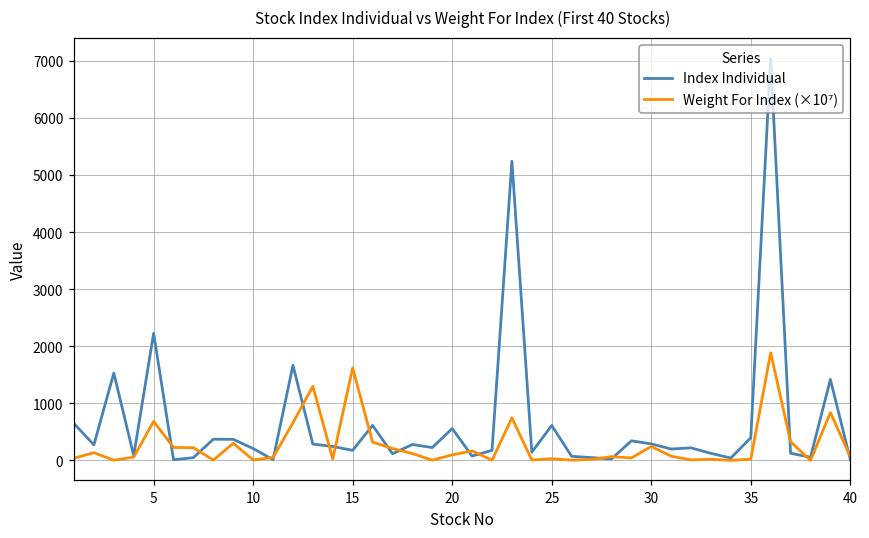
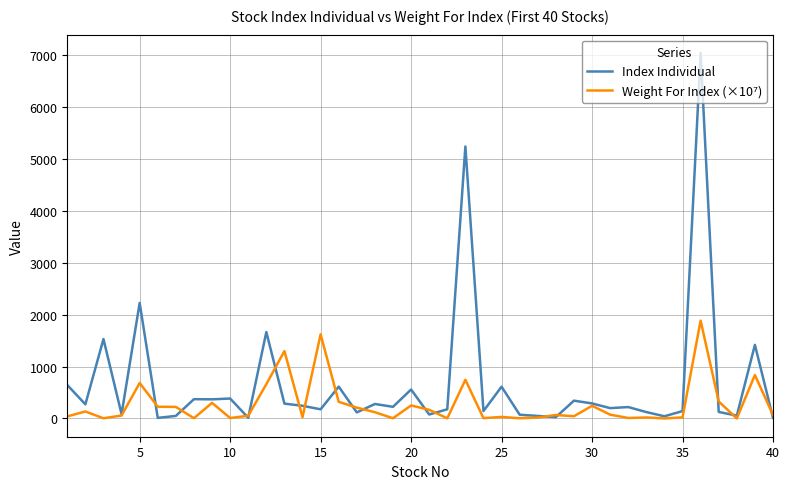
  {
    "Index Individual": {
      "5": 2200,
-     "10": 200,
+     "10": 400,
      "15": 200,
      "20": 600,
      "25": 600,
-     "35": 400,
+     "35": 100,
      "40": 0
    },
    "Weight For Index (×10⁷)": {
      "5": 700,
      "10": 0,
      "15": 1600,
-     "20": 100,
+     "20": 300,
      "25": 0,
      "35": 0,
      "40": 100
    }
  }
